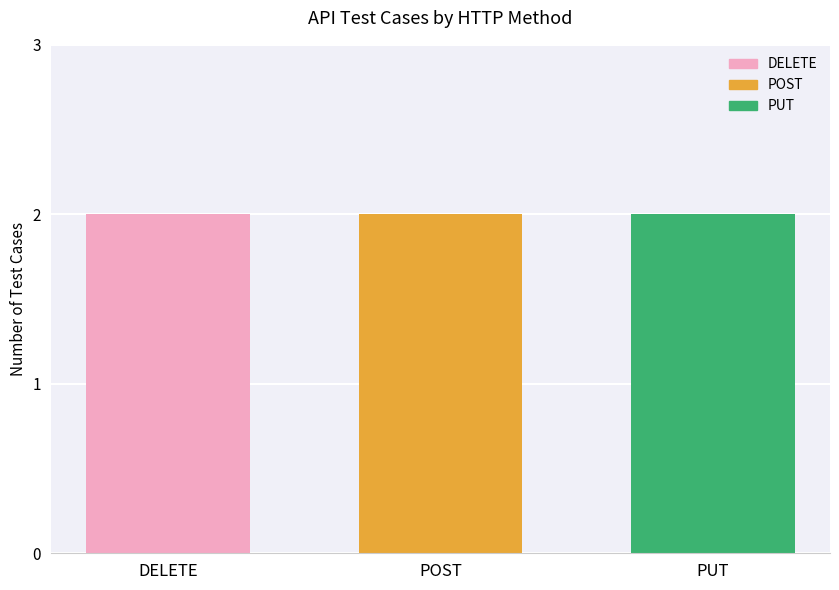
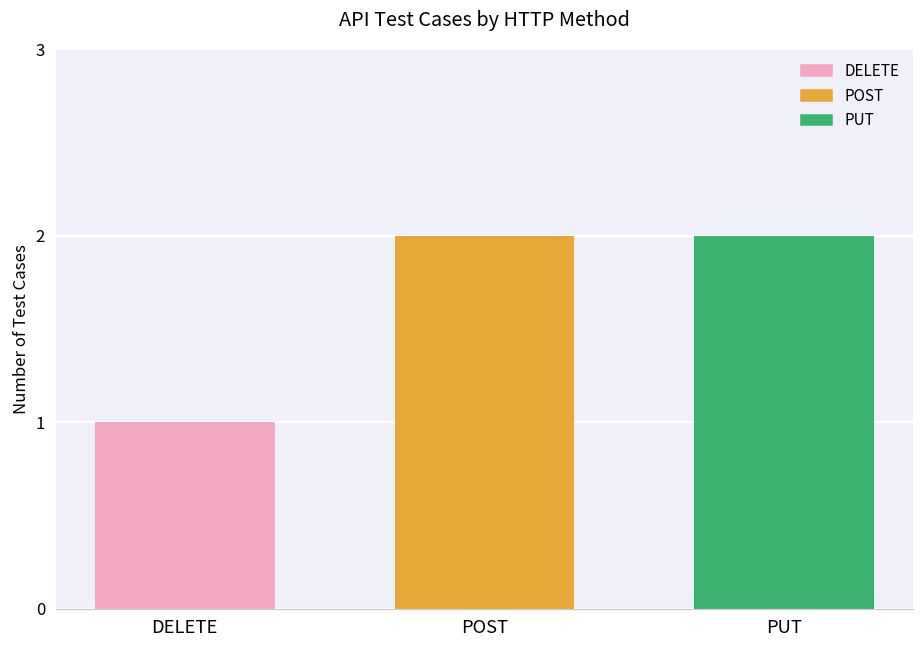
  {
-   "DELETE": 2,
+   "DELETE": 1,
    "POST": 2,
    "PUT": 2
  }
